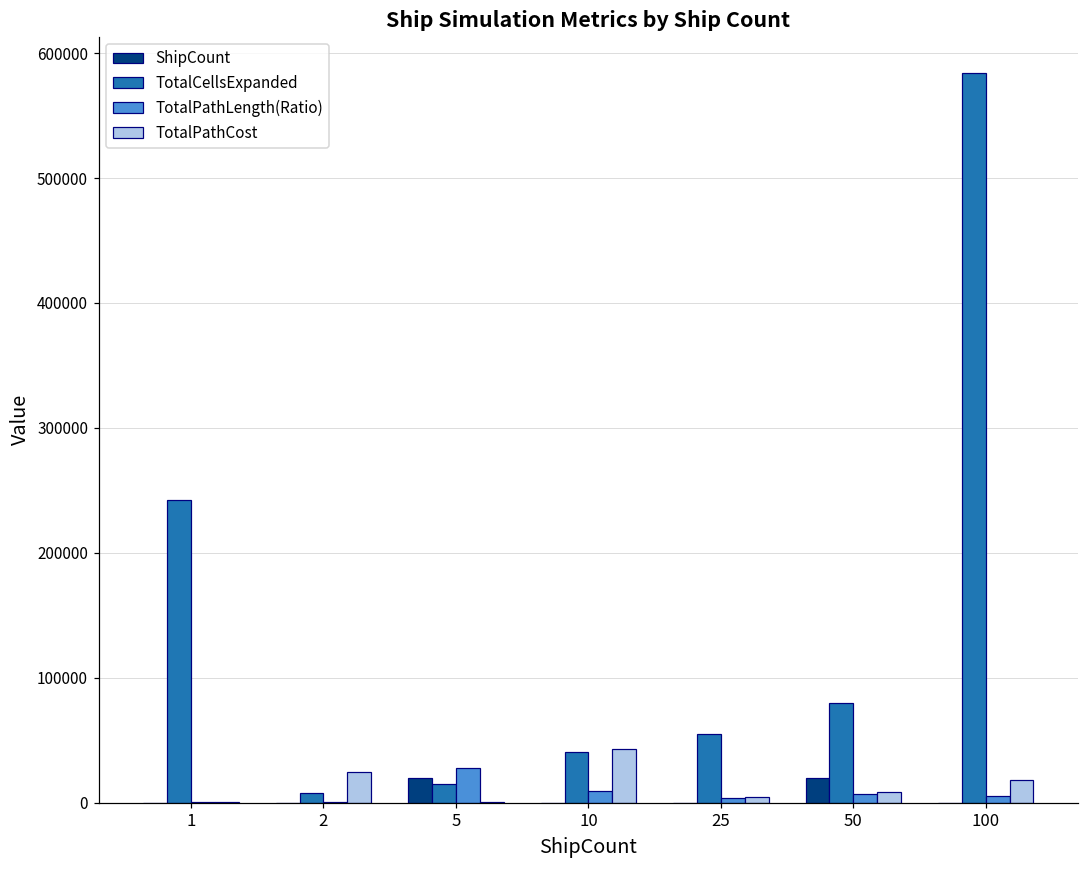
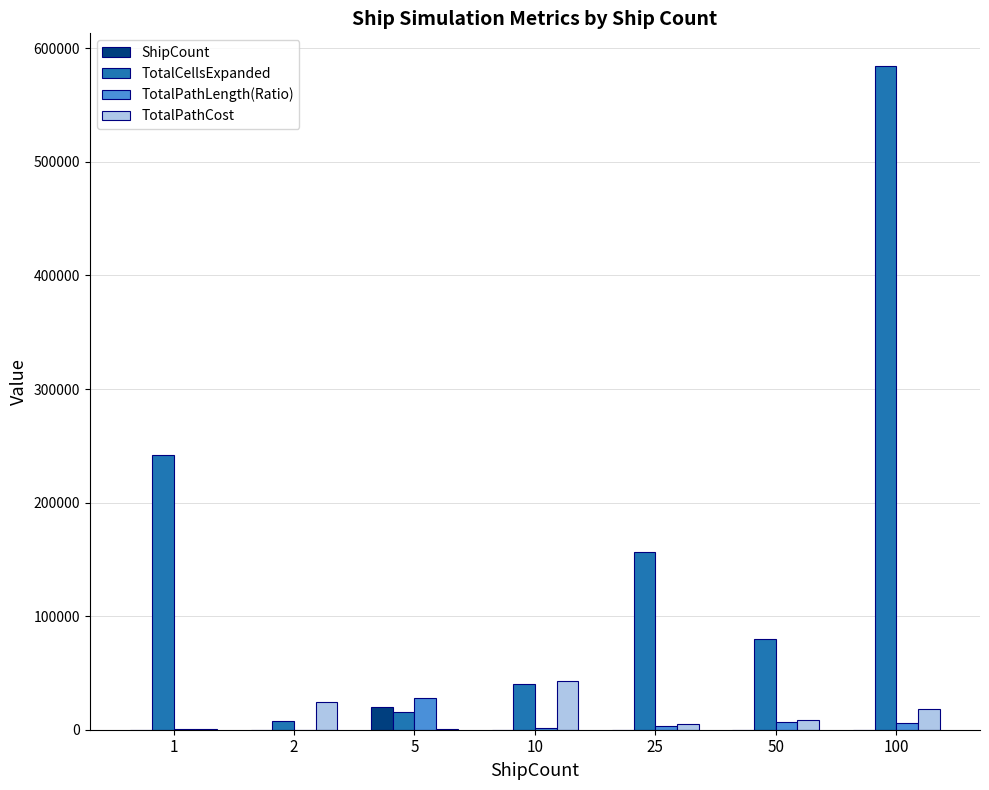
  {
    "ShipCount": {
      "5": 20000,
-     "50": 20000
+     "50": 0
    },
    "TotalCellsExpanded": {
      "1": 242000,
      "2": 8000,
      "5": 15000,
      "10": 41000,
-     "25": 55000,
+     "25": 156000,
      "50": 80000,
      "100": 584000
    },
    "TotalPathLength(Ratio)": {
      "5": 28000,
-     "10": 9000,
+     "10": 1000,
      "25": 4000,
      "50": 7000,
      "100": 6000
    },
    "TotalPathCost": {
      "2": 25000,
      "10": 43000,
      "25": 5000,
      "50": 9000,
      "100": 18000
    }
  }
